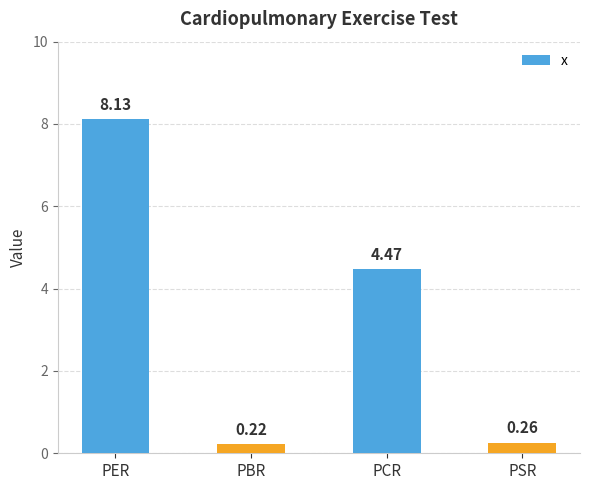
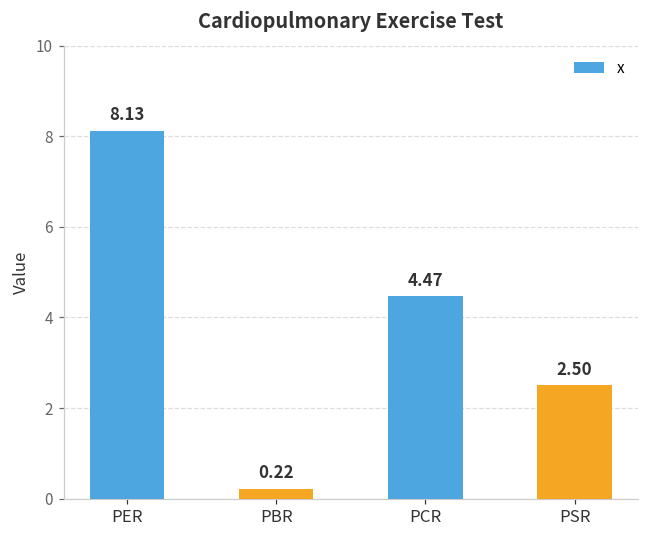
  {
    "PER": 8.13,
    "PBR": 0.22,
    "PCR": 4.47,
-   "PSR": 0.26
+   "PSR": 2.50
  }
